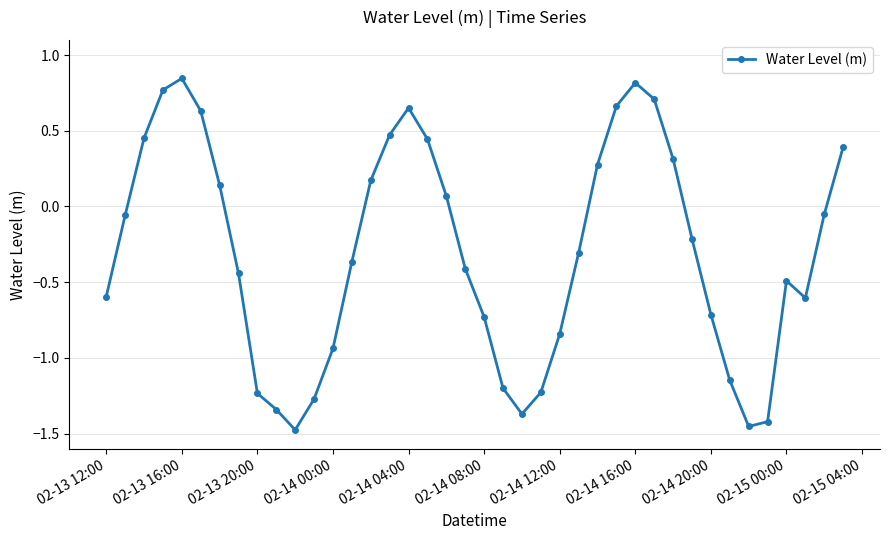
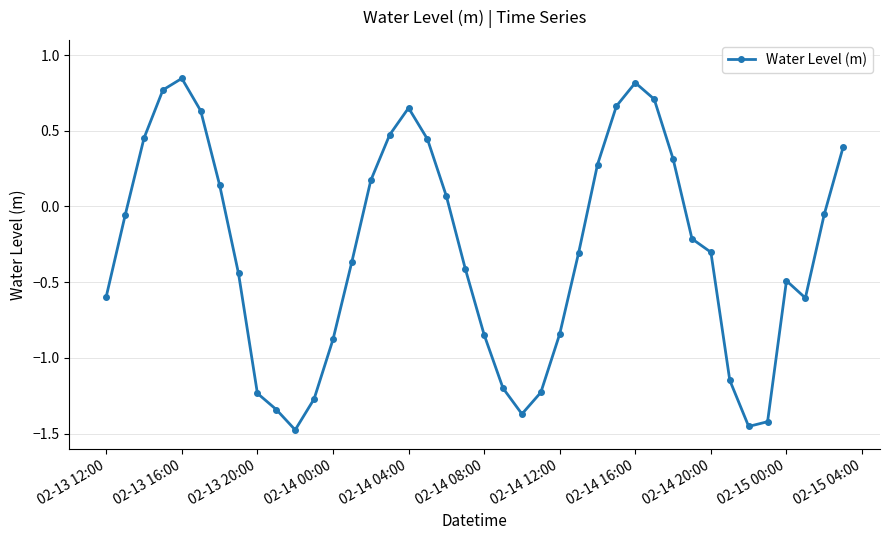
  {
    "02-13 12:00": -0.60,
    "02-13 16:00": 0.85,
    "02-13 20:00": -1.23,
-   "02-14 00:00": -0.94,
+   "02-14 00:00": -0.88,
    "02-14 04:00": 0.65,
-   "02-14 08:00": -0.73,
+   "02-14 08:00": -0.85,
    "02-14 12:00": -0.84,
    "02-14 16:00": 0.82,
-   "02-14 20:00": -0.71,
+   "02-14 20:00": -0.30,
    "02-15 00:00": -0.49
  }
